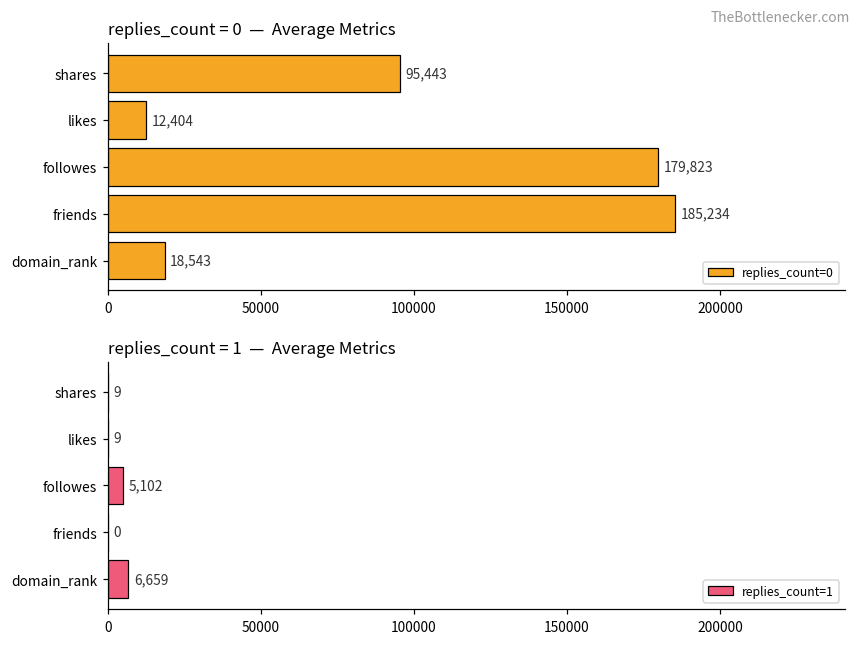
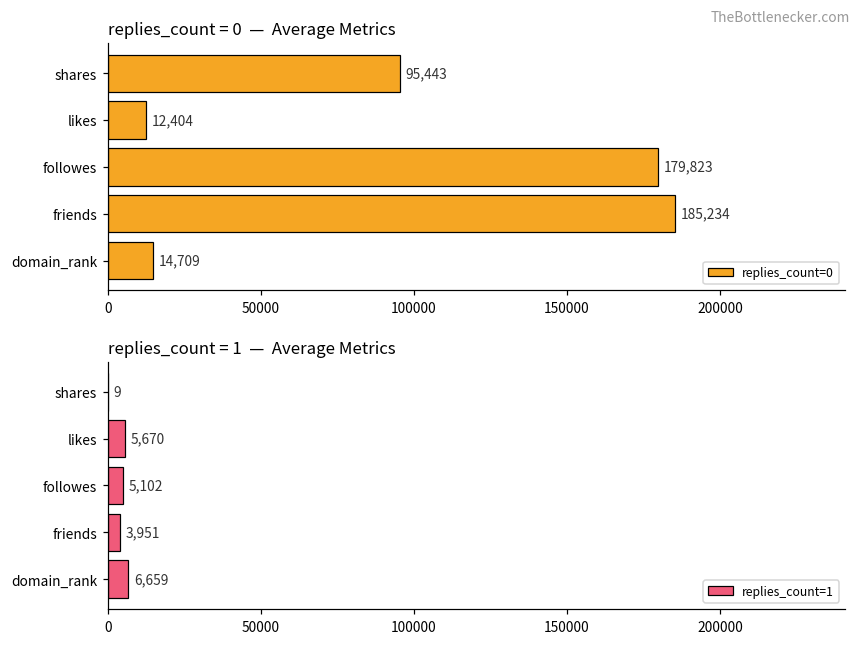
  {
    "replies_count = 0 — Average Metrics": {
      "shares": "95,443",
      "likes": "12,404",
      "followes": "179,823",
      "friends": "185,234",
-     "domain_rank": "18,543"
+     "domain_rank": "14,709"
    },
    "replies_count = 1 — Average Metrics": {
      "shares": "9",
-     "likes": "9",
+     "likes": "5,670",
      "followes": "5,102",
-     "friends": "0",
+     "friends": "3,951",
      "domain_rank": "6,659"
    }
  }
